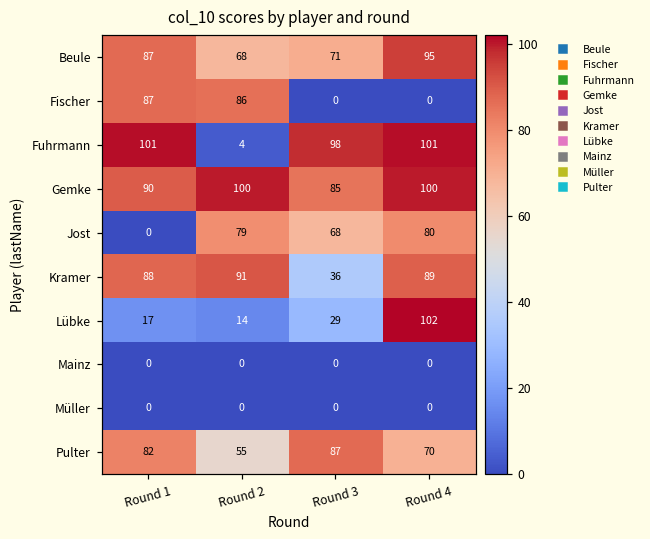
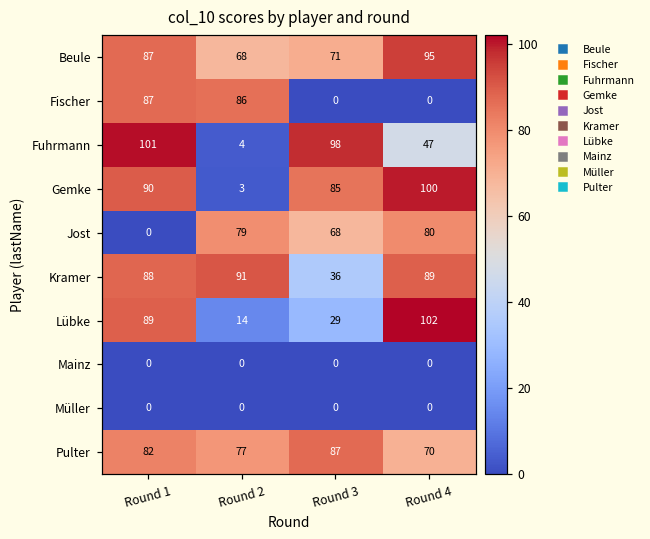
  {
    "Beule": {
      "Round 1": 87,
      "Round 2": 68,
      "Round 3": 71,
      "Round 4": 95
    },
    "Fischer": {
      "Round 1": 87,
      "Round 2": 86,
      "Round 3": 0,
      "Round 4": 0
    },
    "Fuhrmann": {
      "Round 1": 101,
      "Round 2": 4,
      "Round 3": 98,
-     "Round 4": 101
+     "Round 4": 47
    },
    "Gemke": {
      "Round 1": 90,
-     "Round 2": 100,
+     "Round 2": 3,
      "Round 3": 85,
      "Round 4": 100
    },
    "Jost": {
      "Round 1": 0,
      "Round 2": 79,
      "Round 3": 68,
      "Round 4": 80
    },
    "Kramer": {
      "Round 1": 88,
      "Round 2": 91,
      "Round 3": 36,
      "Round 4": 89
    },
    "Lübke": {
-     "Round 1": 17,
+     "Round 1": 89,
      "Round 2": 14,
      "Round 3": 29,
      "Round 4": 102
    },
    "Mainz": {
      "Round 1": 0,
      "Round 2": 0,
      "Round 3": 0,
      "Round 4": 0
    },
    "Müller": {
      "Round 1": 0,
      "Round 2": 0,
      "Round 3": 0,
      "Round 4": 0
    },
    "Pulter": {
      "Round 1": 82,
-     "Round 2": 55,
+     "Round 2": 77,
      "Round 3": 87,
      "Round 4": 70
    }
  }
